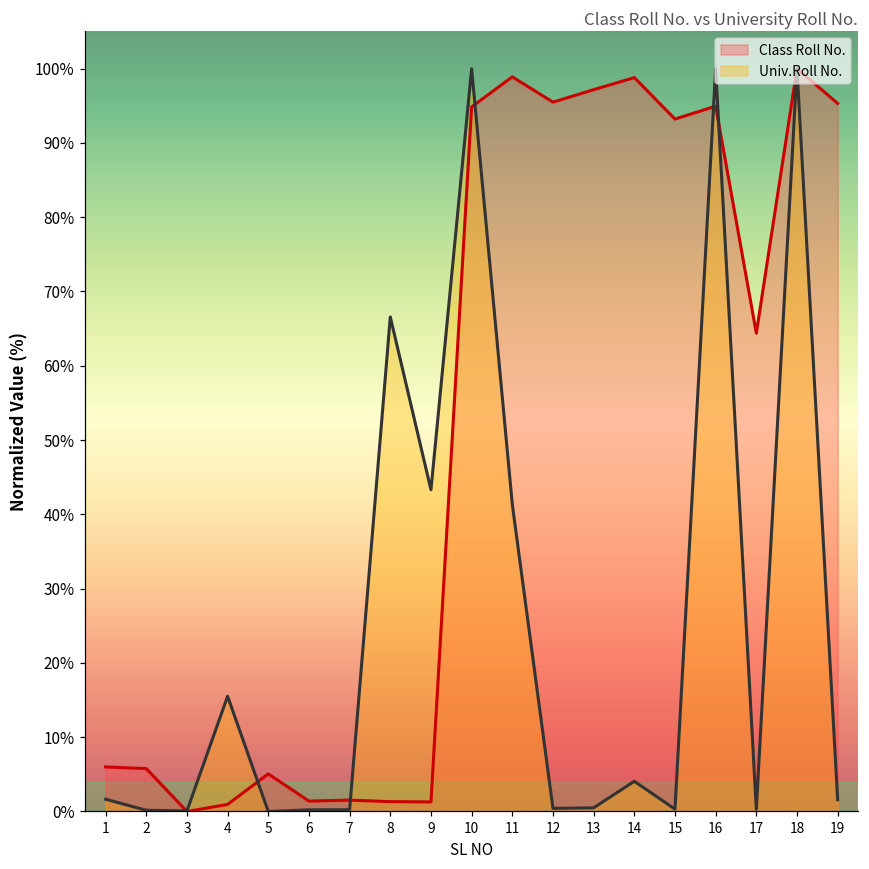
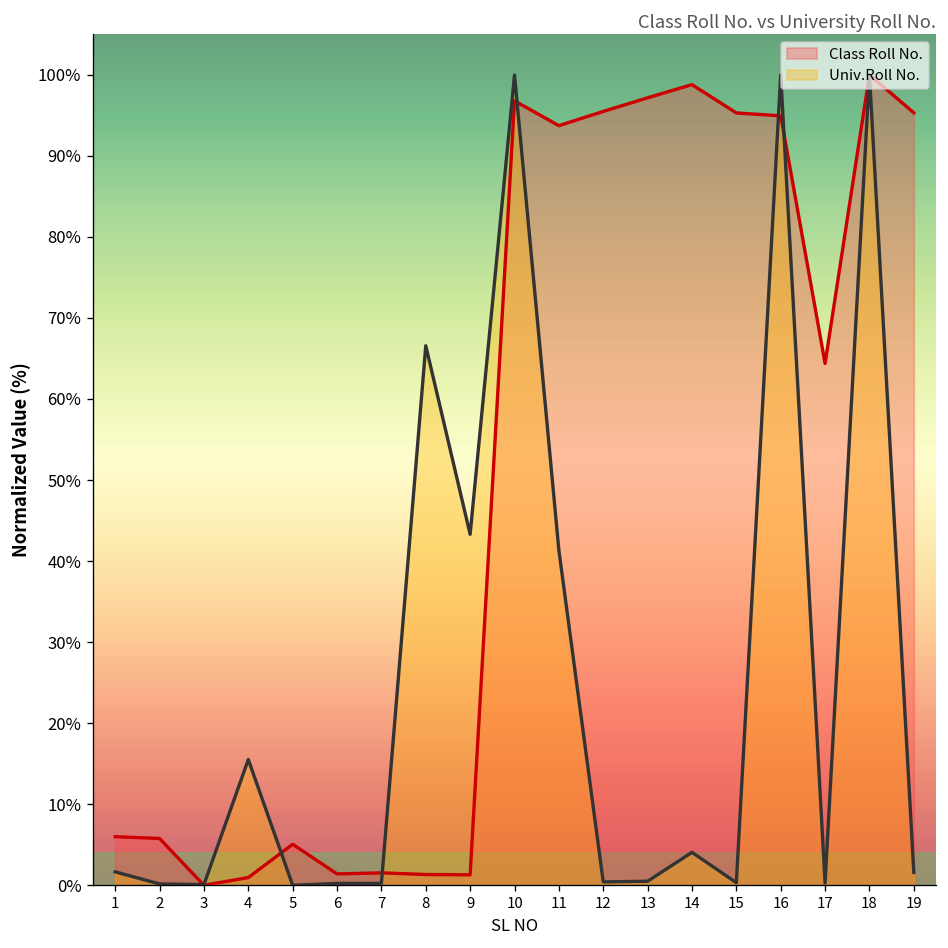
  {
    "Class Roll No.": {
      "1": "6%",
      "2": "6%",
      "5": "5%",
-     "10": "95%",
-     "11": "99%",
+     "10": "97%",
+     "11": "94%",
      "12": "95%",
      "13": "97%",
      "14": "99%",
-     "15": "93%",
+     "15": "95%",
      "16": "95%",
      "17": "64%",
      "19": "95%"
    },
    "Univ.Roll No.": {
      "4": "16%",
      "8": "67%",
      "9": "43%",
      "10": "100%",
      "11": "41%",
      "14": "4%",
      "16": "100%"
    }
  }
